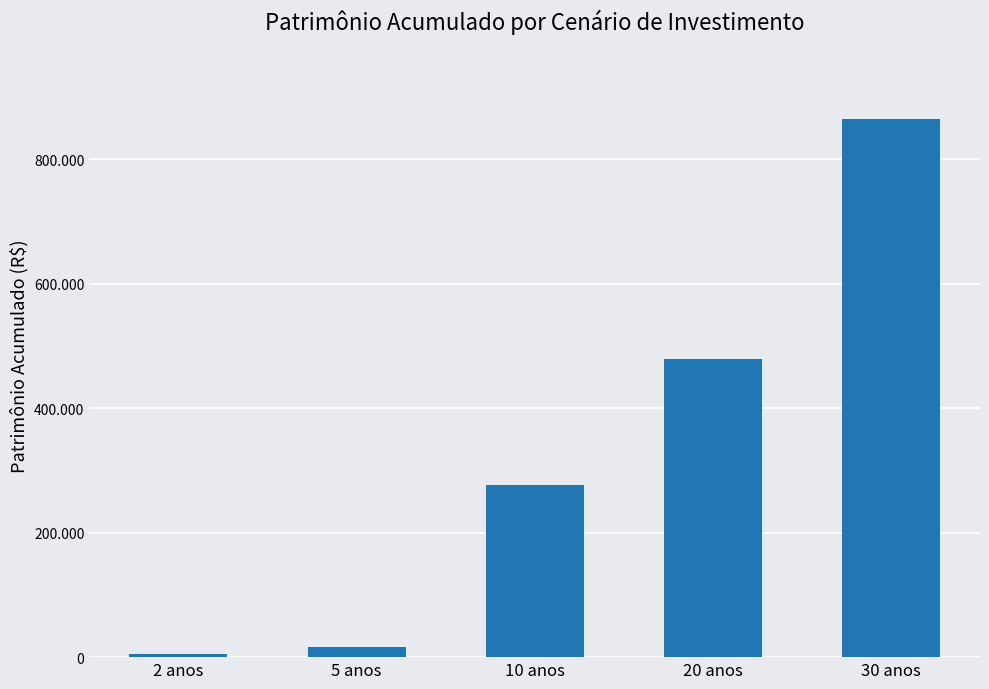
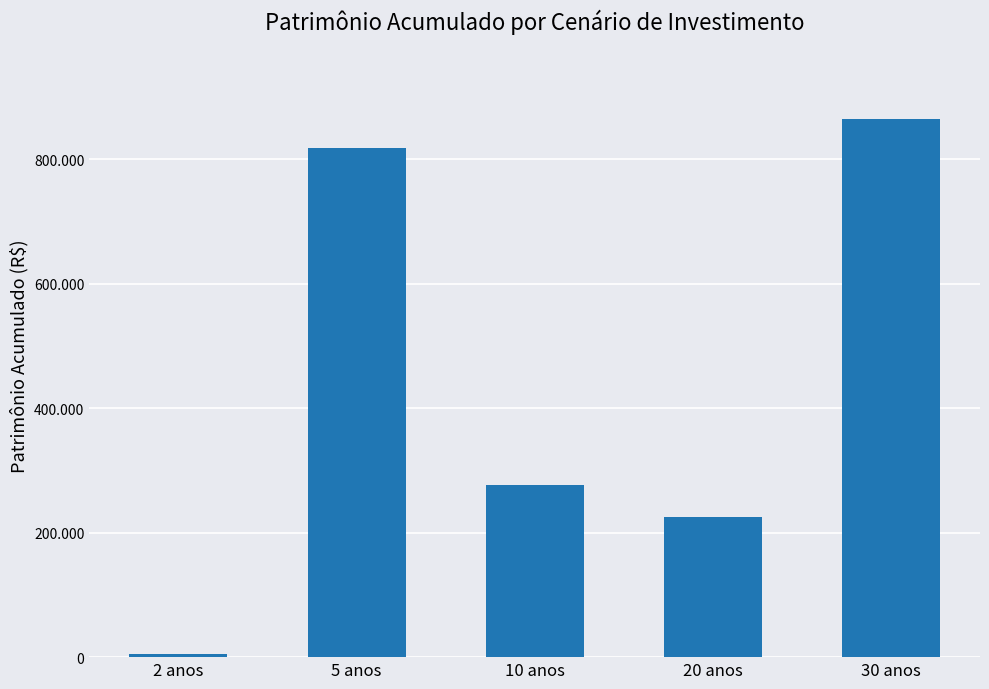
  {
    "2 anos": 10,
-   "5 anos": 20,
+   "5 anos": 820,
    "10 anos": 280,
-   "20 anos": 480,
+   "20 anos": 230,
    "30 anos": 860
  }
